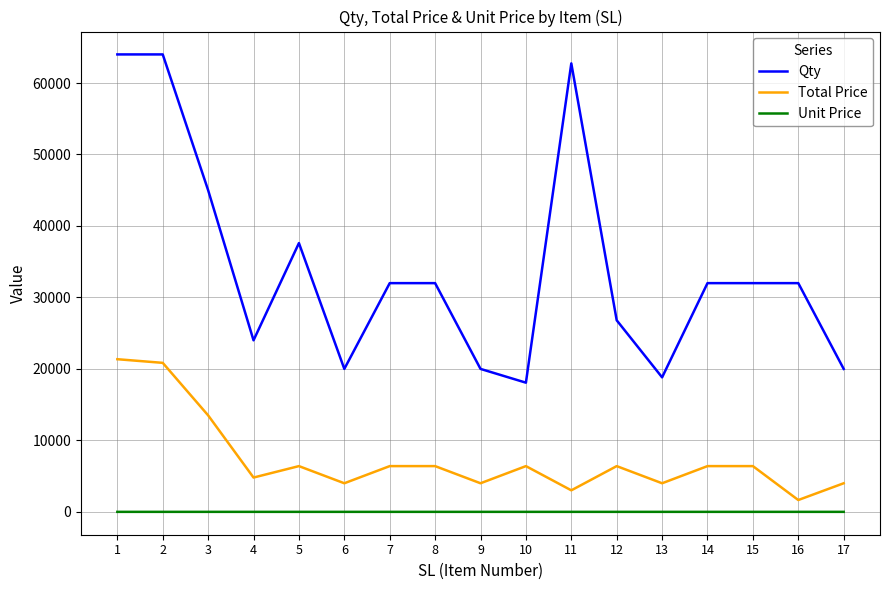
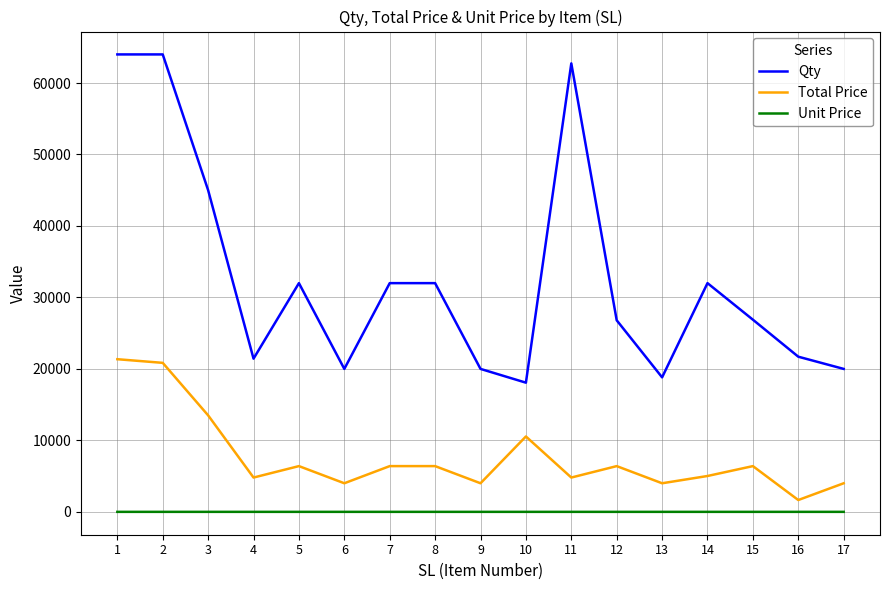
  {
    "Qty": {
      "1": 64000,
      "2": 64000,
      "3": 45000,
-     "4": 24000,
-     "5": 38000,
+     "4": 21000,
+     "5": 32000,
      "6": 20000,
      "7": 32000,
      "8": 32000,
      "9": 20000,
      "10": 18000,
      "11": 63000,
      "12": 27000,
      "13": 19000,
      "14": 32000,
-     "15": 32000,
-     "16": 32000,
+     "15": 27000,
+     "16": 22000,
      "17": 20000
    },
    "Total Price": {
      "1": 21000,
      "2": 21000,
      "3": 14000,
      "4": 5000,
      "5": 6000,
      "6": 4000,
      "7": 6000,
      "8": 6000,
      "9": 4000,
-     "10": 6000,
-     "11": 3000,
+     "10": 11000,
+     "11": 5000,
      "12": 6000,
      "13": 4000,
-     "14": 6000,
+     "14": 5000,
      "15": 6000,
      "16": 2000,
      "17": 4000
    },
    "Unit Price": {
      "1": 0,
      "2": 0,
      "3": 0,
      "4": 0,
      "5": 0,
      "6": 0,
      "7": 0,
      "8": 0,
      "9": 0,
      "10": 0,
      "11": 0,
      "12": 0,
      "13": 0,
      "14": 0,
      "15": 0,
      "16": 0,
      "17": 0
    }
  }
